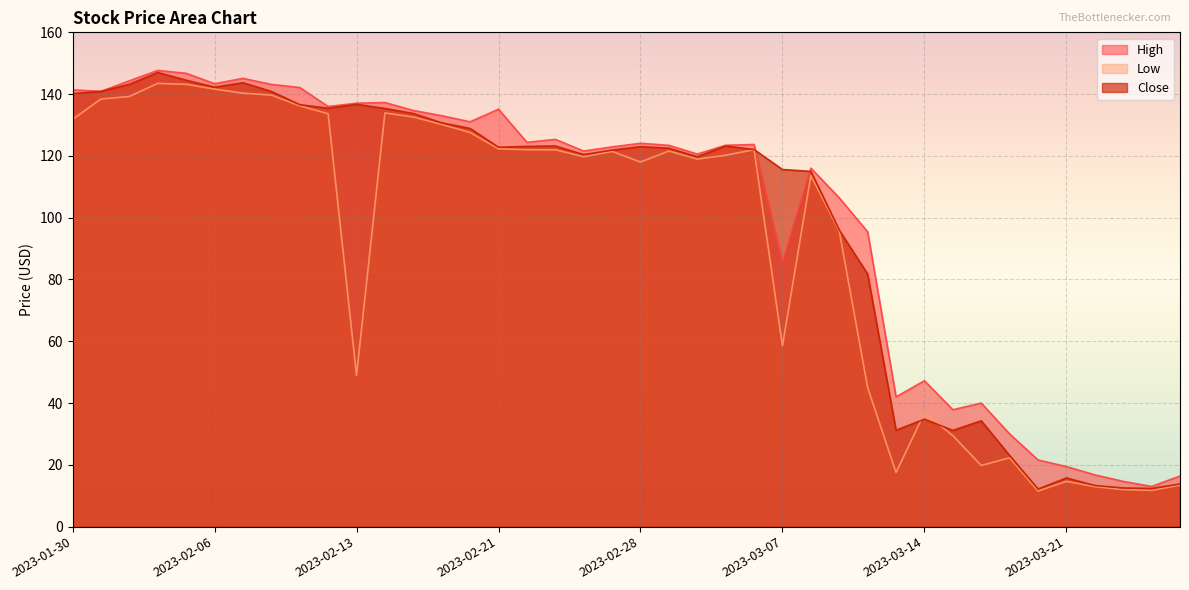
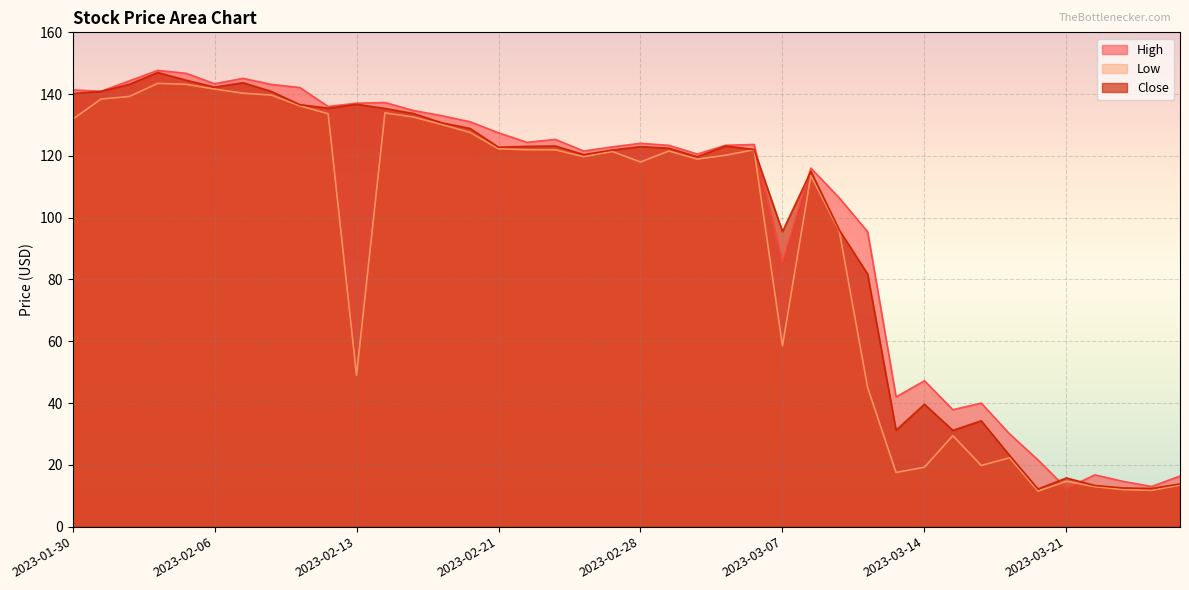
  {
    "High": {
      "2023-01-30": 141,
      "2023-02-06": 143,
-     "2023-02-21": 135,
+     "2023-02-21": 127,
      "2023-02-28": 124,
      "2023-03-07": 86,
      "2023-03-14": 47,
-     "2023-03-21": 19
+     "2023-03-21": 12
    },
    "Low": {
      "2023-01-30": 132,
      "2023-02-13": 49,
      "2023-02-28": 118,
      "2023-03-07": 59,
-     "2023-03-14": 37,
+     "2023-03-14": 19,
      "2023-03-21": 15
    },
    "Close": {
      "2023-01-30": 140,
      "2023-02-28": 123,
-     "2023-03-07": 116,
-     "2023-03-14": 35,
+     "2023-03-07": 96,
+     "2023-03-14": 40,
      "2023-03-21": 16
    }
  }
